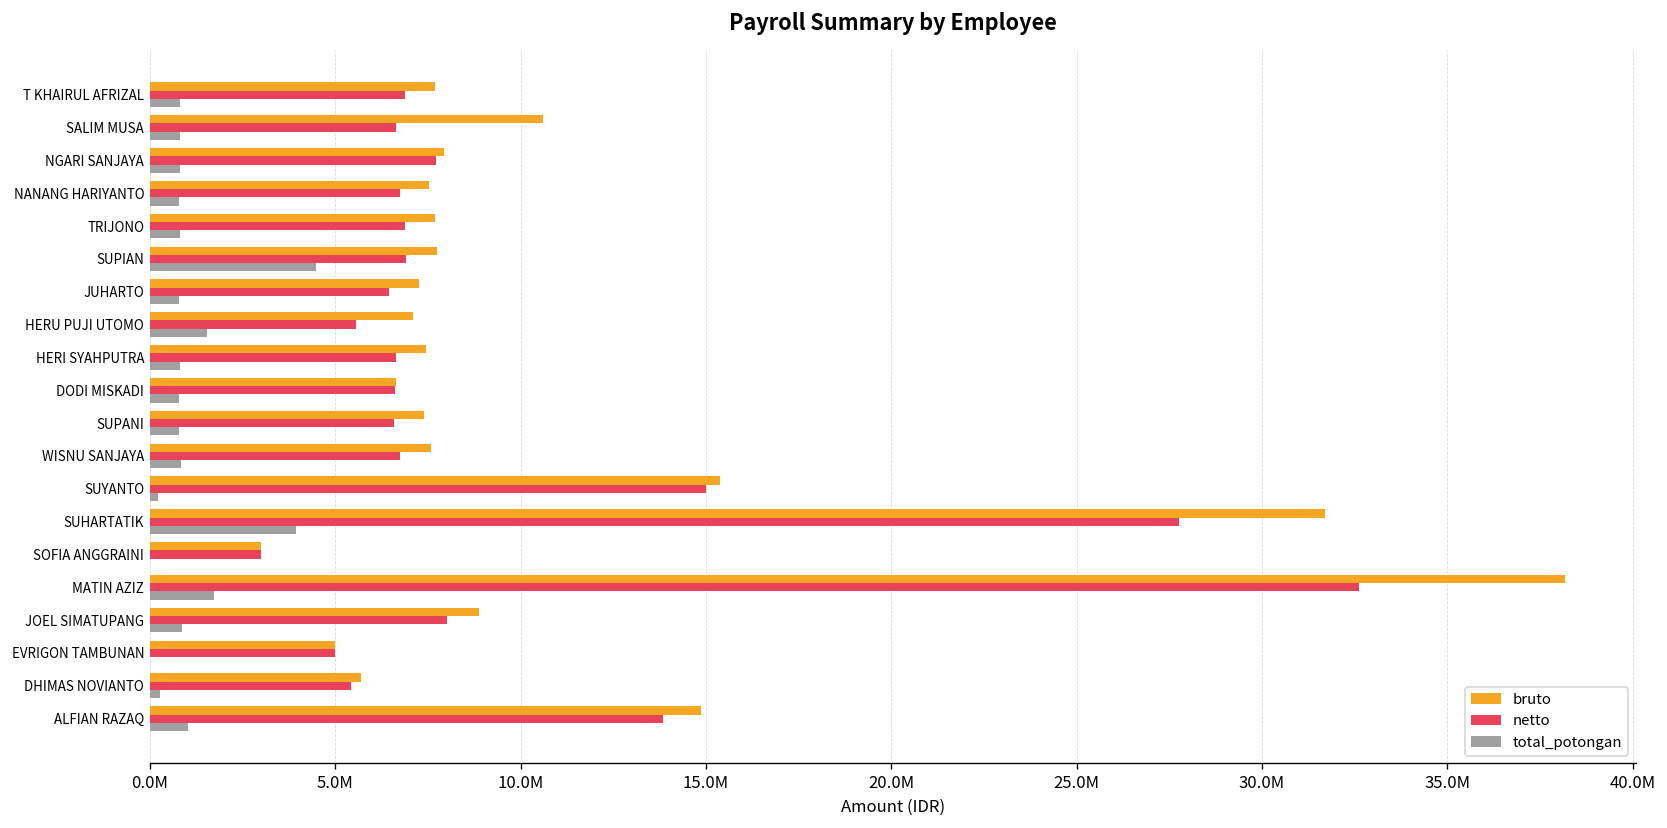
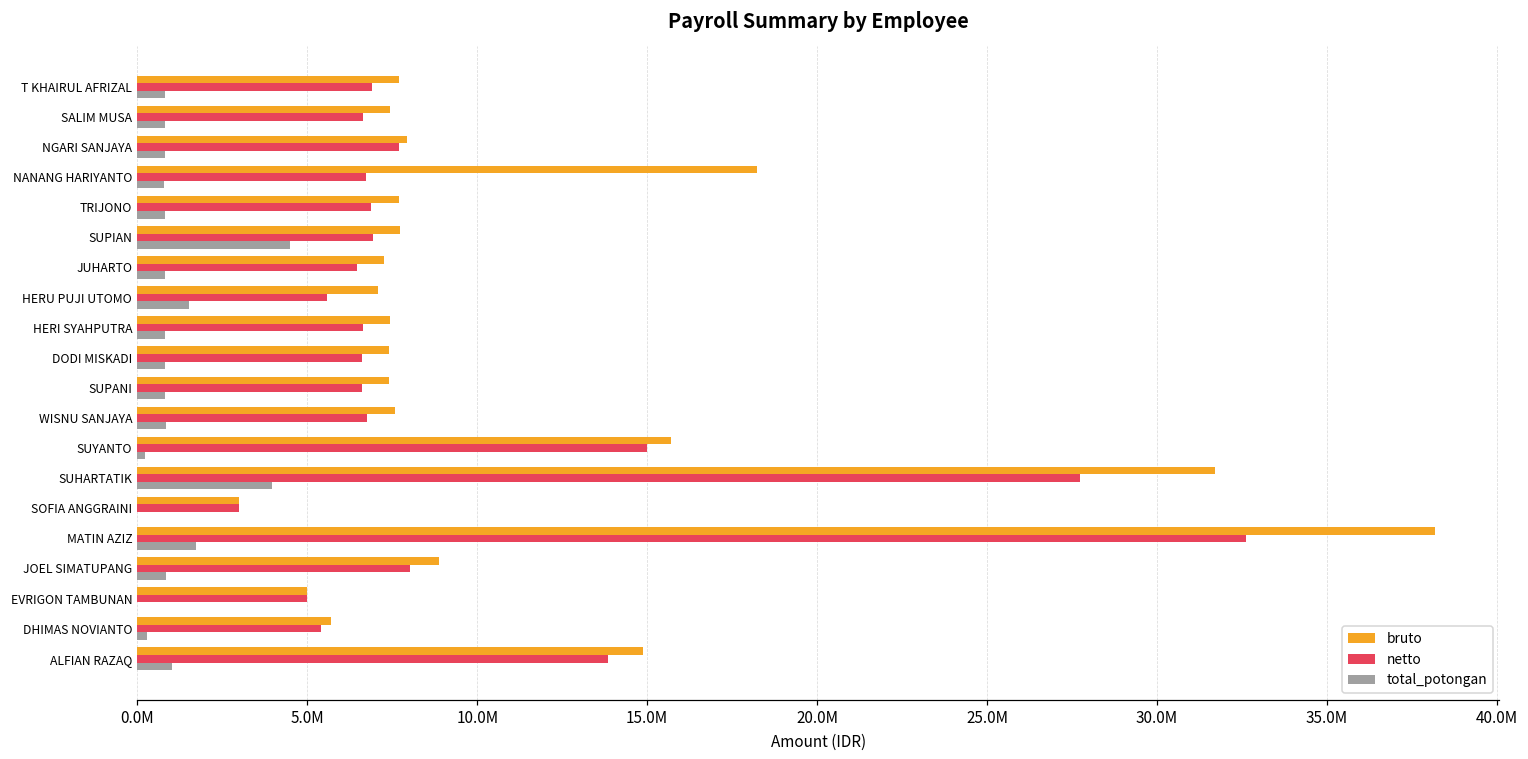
  {
    "bruto": {
      "T KHAIRUL AFRIZAL": 7700000,
-     "SALIM MUSA": 10600000,
+     "SALIM MUSA": 7400000,
      "NGARI SANJAYA": 7900000,
-     "NANANG HARIYANTO": 7500000,
+     "NANANG HARIYANTO": 18200000,
      "TRIJONO": 7700000,
      "SUPIAN": 7700000,
      "JUHARTO": 7200000,
      "HERU PUJI UTOMO": 7100000,
      "HERI SYAHPUTRA": 7400000,
-     "DODI MISKADI": 6600000,
+     "DODI MISKADI": 7400000,
      "SUPANI": 7400000,
      "WISNU SANJAYA": 7600000,
-     "SUYANTO": 15400000,
+     "SUYANTO": 15700000,
      "SUHARTATIK": 31700000,
      "SOFIA ANGGRAINI": 3000000,
      "MATIN AZIZ": 38200000,
      "JOEL SIMATUPANG": 8900000,
      "EVRIGON TAMBUNAN": 5000000,
      "DHIMAS NOVIANTO": 5700000,
      "ALFIAN RAZAQ": 14900000
    },
    "netto": {
      "T KHAIRUL AFRIZAL": 6900000,
      "SALIM MUSA": 6600000,
      "NGARI SANJAYA": 7700000,
      "NANANG HARIYANTO": 6700000,
      "TRIJONO": 6900000,
      "SUPIAN": 6900000,
      "JUHARTO": 6500000,
      "HERU PUJI UTOMO": 5600000,
      "HERI SYAHPUTRA": 6600000,
      "DODI MISKADI": 6600000,
      "SUPANI": 6600000,
      "WISNU SANJAYA": 6700000,
      "SUYANTO": 15000000,
      "SUHARTATIK": 27800000,
      "SOFIA ANGGRAINI": 3000000,
      "MATIN AZIZ": 32600000,
      "JOEL SIMATUPANG": 8000000,
      "EVRIGON TAMBUNAN": 5000000,
      "DHIMAS NOVIANTO": 5400000,
      "ALFIAN RAZAQ": 13900000
    },
    "total_potongan": {
      "T KHAIRUL AFRIZAL": 800000,
      "SALIM MUSA": 800000,
      "NGARI SANJAYA": 800000,
      "NANANG HARIYANTO": 800000,
      "TRIJONO": 800000,
      "SUPIAN": 4500000,
      "JUHARTO": 800000,
      "HERU PUJI UTOMO": 1500000,
      "HERI SYAHPUTRA": 800000,
      "DODI MISKADI": 800000,
      "SUPANI": 800000,
      "WISNU SANJAYA": 800000,
      "SUYANTO": 200000,
      "SUHARTATIK": 4000000,
      "SOFIA ANGGRAINI": 0,
      "MATIN AZIZ": 1700000,
      "JOEL SIMATUPANG": 900000,
      "EVRIGON TAMBUNAN": 0,
      "DHIMAS NOVIANTO": 300000,
      "ALFIAN RAZAQ": 1000000
    }
  }
